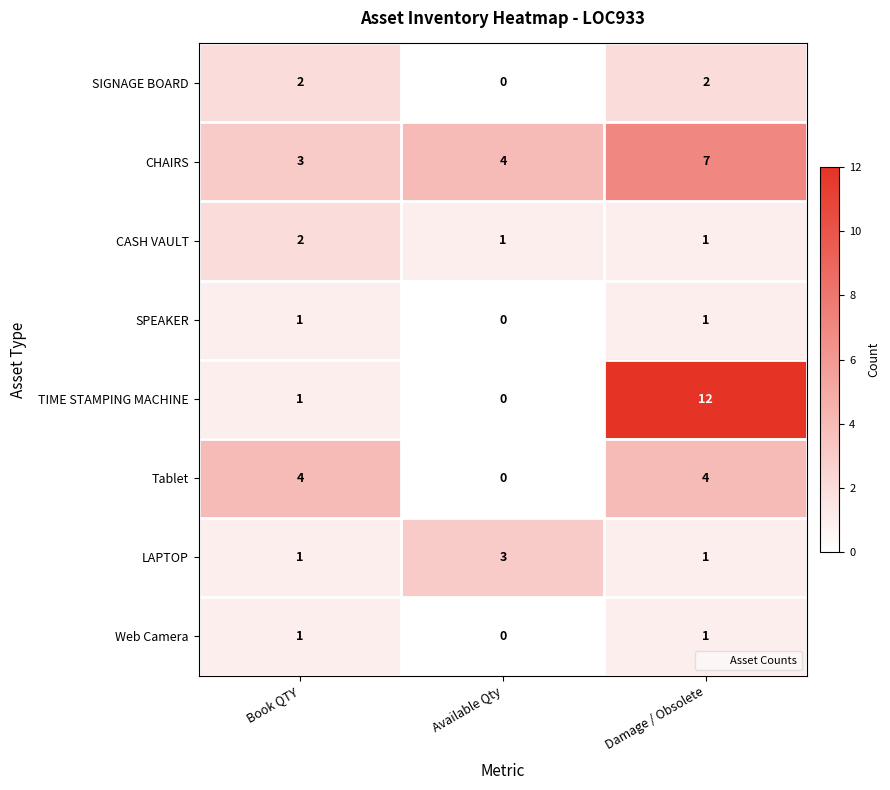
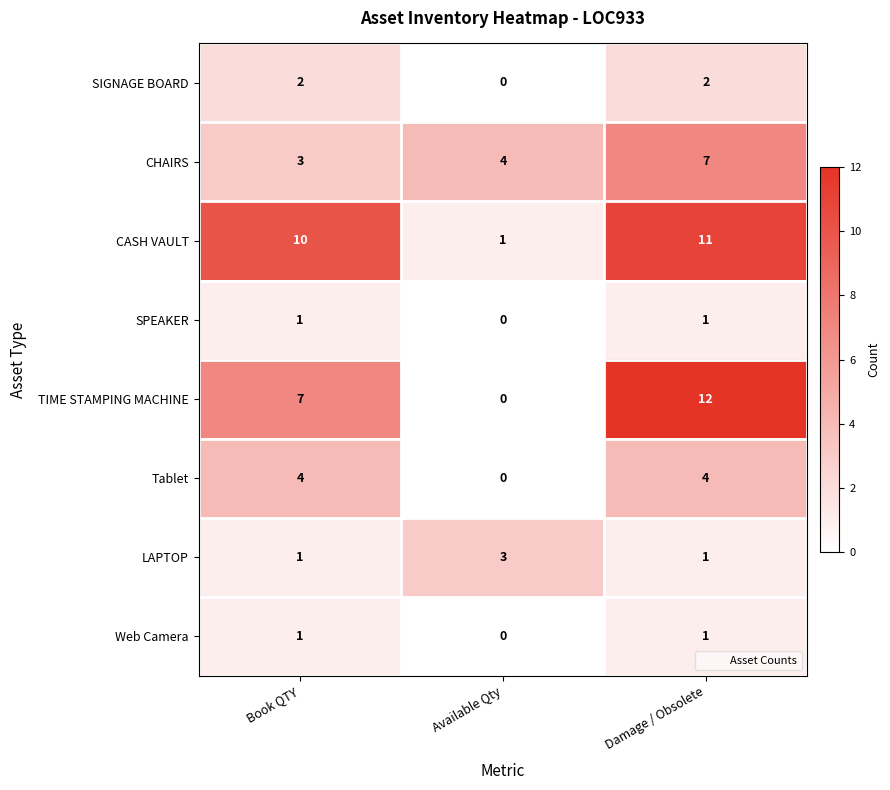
  {
    "SIGNAGE BOARD": {
      "Book QTY": 2,
      "Available Qty": 0,
      "Damage / Obsolete": 2
    },
    "CHAIRS": {
      "Book QTY": 3,
      "Available Qty": 4,
      "Damage / Obsolete": 7
    },
    "CASH VAULT": {
-     "Book QTY": 2,
+     "Book QTY": 10,
      "Available Qty": 1,
-     "Damage / Obsolete": 1
+     "Damage / Obsolete": 11
    },
    "SPEAKER": {
      "Book QTY": 1,
      "Available Qty": 0,
      "Damage / Obsolete": 1
    },
    "TIME STAMPING MACHINE": {
-     "Book QTY": 1,
+     "Book QTY": 7,
      "Available Qty": 0,
      "Damage / Obsolete": 12
    },
    "Tablet": {
      "Book QTY": 4,
      "Available Qty": 0,
      "Damage / Obsolete": 4
    },
    "LAPTOP": {
      "Book QTY": 1,
      "Available Qty": 3,
      "Damage / Obsolete": 1
    },
    "Web Camera": {
      "Book QTY": 1,
      "Available Qty": 0,
      "Damage / Obsolete": 1
    }
  }
